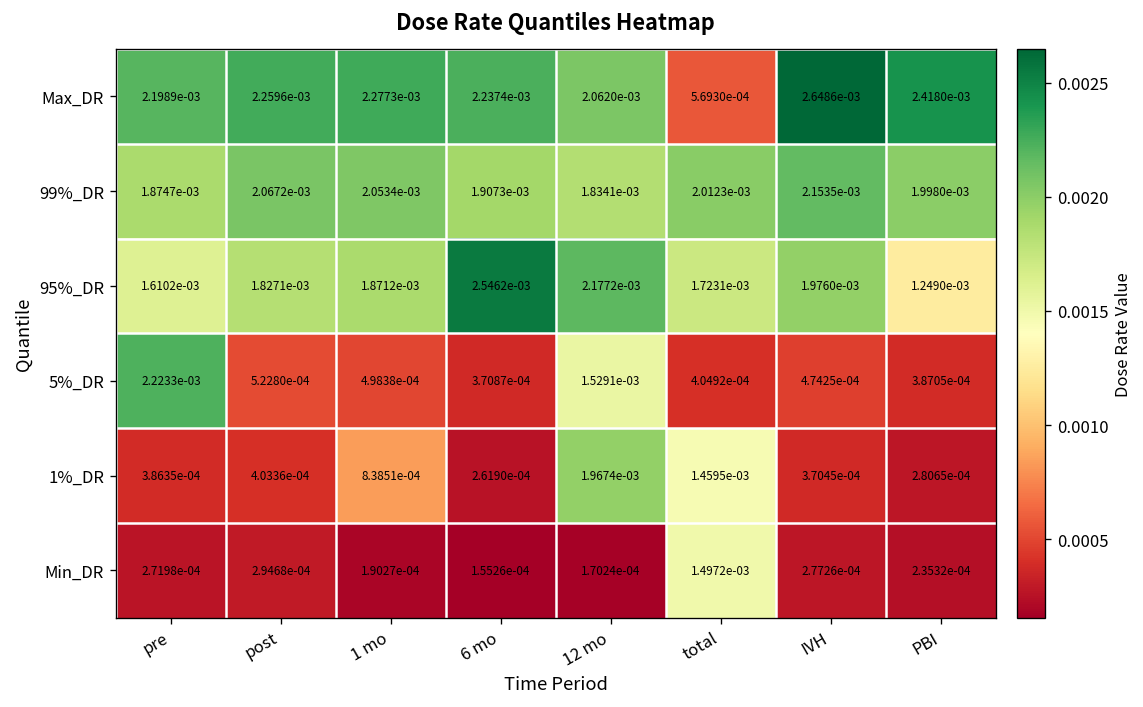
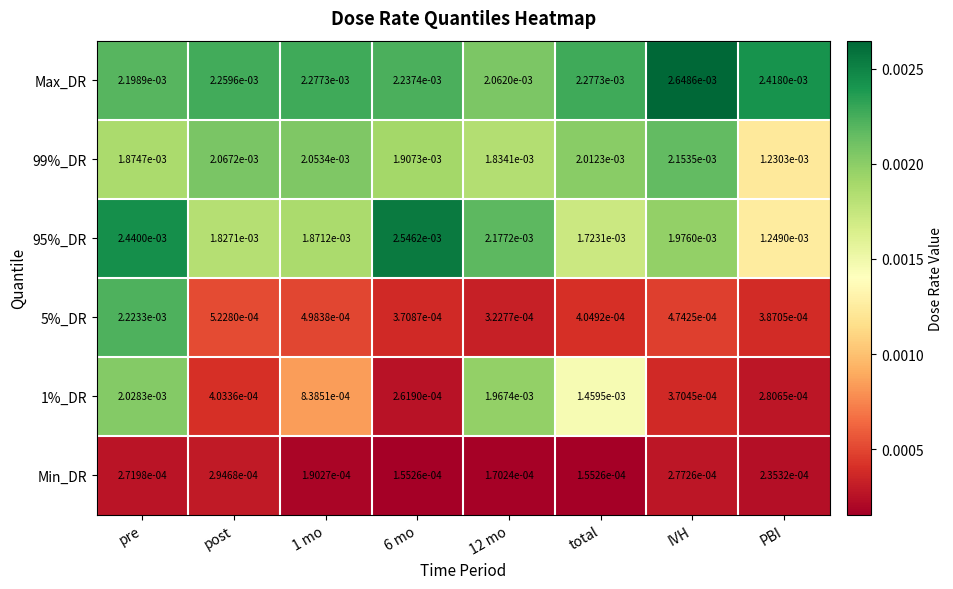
  {
    "Max_DR": {
      "pre": "2.1989e-03",
      "post": "2.2596e-03",
      "1 mo": "2.2773e-03",
      "6 mo": "2.2374e-03",
      "12 mo": "2.0620e-03",
-     "total": "5.6930e-04",
+     "total": "2.2773e-03",
      "IVH": "2.6486e-03",
      "PBI": "2.4180e-03"
    },
    "99%_DR": {
      "pre": "1.8747e-03",
      "post": "2.0672e-03",
      "1 mo": "2.0534e-03",
      "6 mo": "1.9073e-03",
      "12 mo": "1.8341e-03",
      "total": "2.0123e-03",
      "IVH": "2.1535e-03",
-     "PBI": "1.9980e-03"
+     "PBI": "1.2303e-03"
    },
    "95%_DR": {
-     "pre": "1.6102e-03",
+     "pre": "2.4400e-03",
      "post": "1.8271e-03",
      "1 mo": "1.8712e-03",
      "6 mo": "2.5462e-03",
      "12 mo": "2.1772e-03",
      "total": "1.7231e-03",
      "IVH": "1.9760e-03",
      "PBI": "1.2490e-03"
    },
    "5%_DR": {
      "pre": "2.2233e-03",
      "post": "5.2280e-04",
      "1 mo": "4.9838e-04",
      "6 mo": "3.7087e-04",
-     "12 mo": "1.5291e-03",
+     "12 mo": "3.2277e-04",
      "total": "4.0492e-04",
      "IVH": "4.7425e-04",
      "PBI": "3.8705e-04"
    },
    "1%_DR": {
-     "pre": "3.8635e-04",
+     "pre": "2.0283e-03",
      "post": "4.0336e-04",
      "1 mo": "8.3851e-04",
      "6 mo": "2.6190e-04",
      "12 mo": "1.9674e-03",
      "total": "1.4595e-03",
      "IVH": "3.7045e-04",
      "PBI": "2.8065e-04"
    },
    "Min_DR": {
      "pre": "2.7198e-04",
      "post": "2.9468e-04",
      "1 mo": "1.9027e-04",
      "6 mo": "1.5526e-04",
      "12 mo": "1.7024e-04",
-     "total": "1.4972e-03",
+     "total": "1.5526e-04",
      "IVH": "2.7726e-04",
      "PBI": "2.3532e-04"
    }
  }
